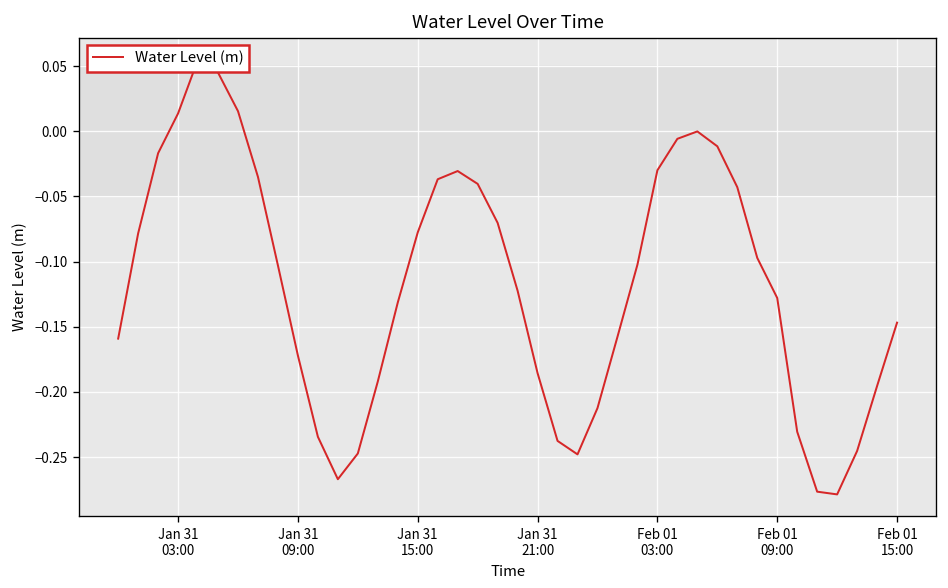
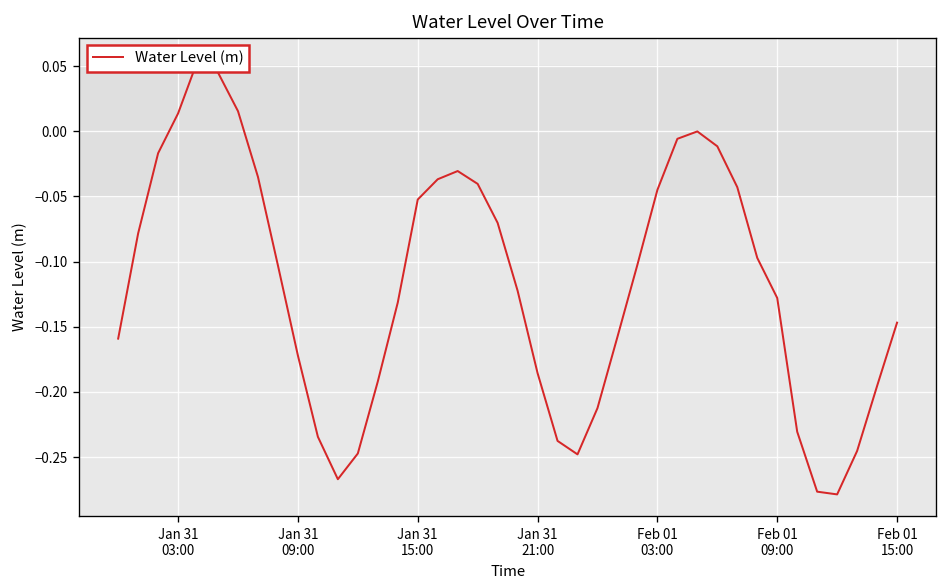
  {
    "Jan 31 03:00": 0.014,
    "Jan 31 09:00": -0.172,
-   "Jan 31 15:00": -0.078,
+   "Jan 31 15:00": -0.052,
    "Jan 31 21:00": -0.186,
-   "Feb 01 03:00": -0.030,
+   "Feb 01 03:00": -0.045,
    "Feb 01 09:00": -0.128,
    "Feb 01 15:00": -0.147
  }
